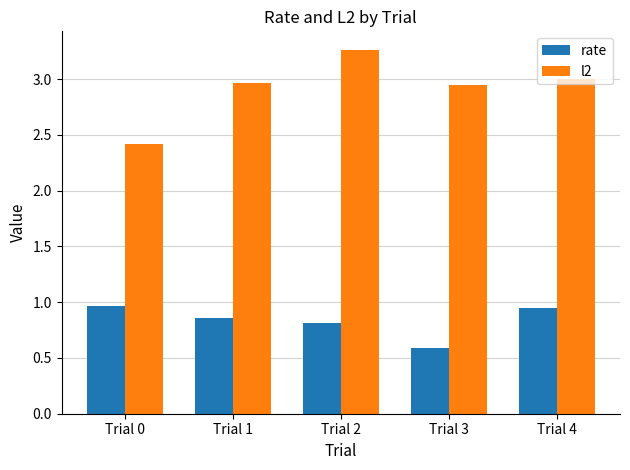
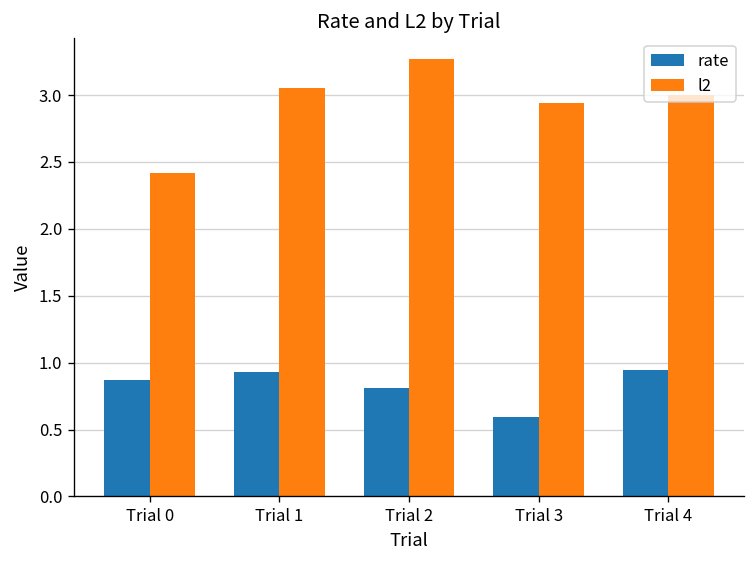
  {
    "rate": {
-     "Trial 0": 0.96,
-     "Trial 1": 0.86,
+     "Trial 0": 0.87,
+     "Trial 1": 0.93,
      "Trial 2": 0.81,
      "Trial 3": 0.59,
      "Trial 4": 0.95
    },
    "l2": {
      "Trial 0": 2.42,
-     "Trial 1": 2.96,
+     "Trial 1": 3.06,
      "Trial 2": 3.27,
      "Trial 3": 2.94
    }
  }
